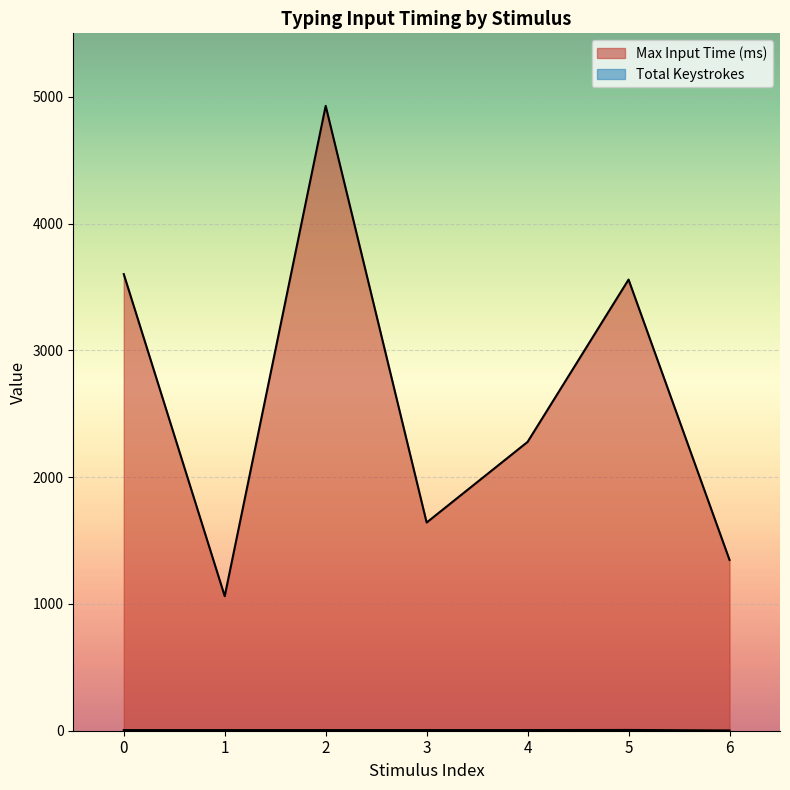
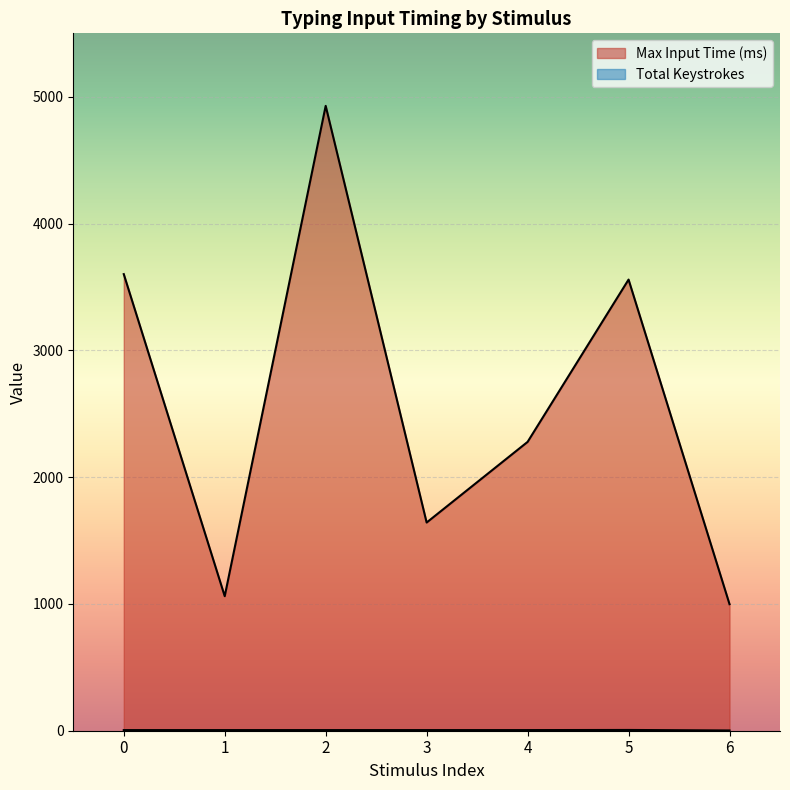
  {
    "Max Input Time (ms)": {
      "0": 3600,
      "1": 1060,
      "2": 4930,
      "3": 1640,
      "4": 2280,
      "5": 3560,
-     "6": 1350
+     "6": 1000
    },
    "Total Keystrokes": {
      "0": 10,
      "1": 10,
      "2": 10,
      "3": 10,
      "4": 10,
      "5": 10,
      "6": 0
    }
  }
